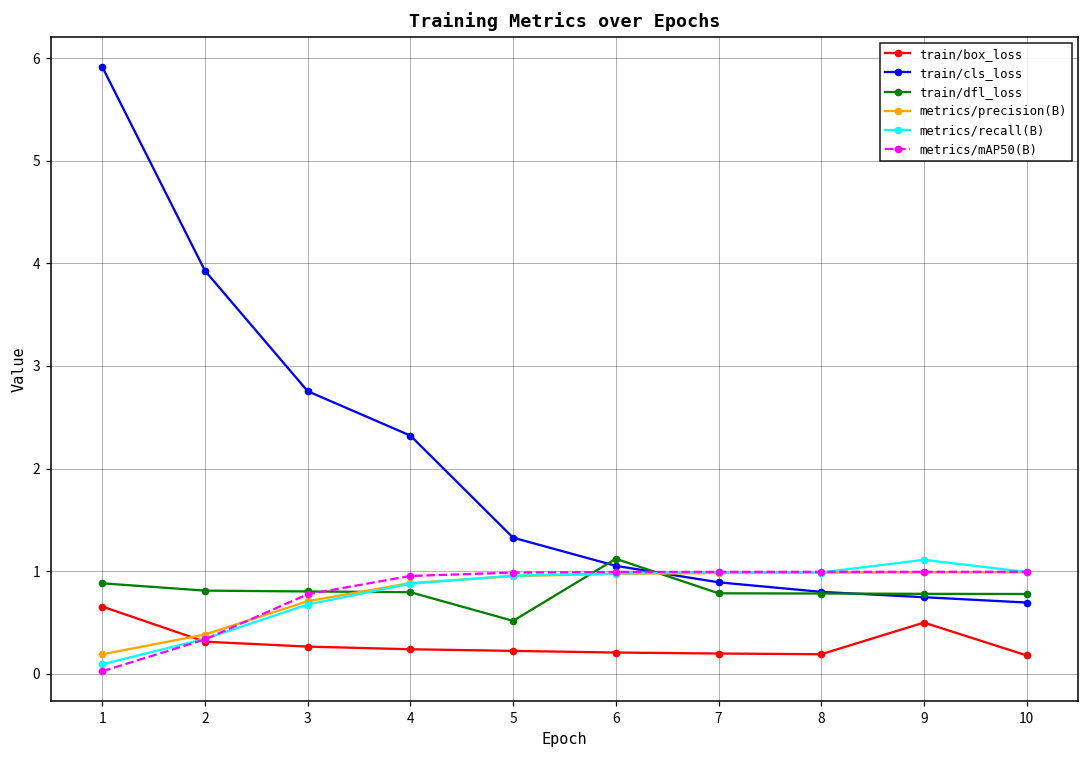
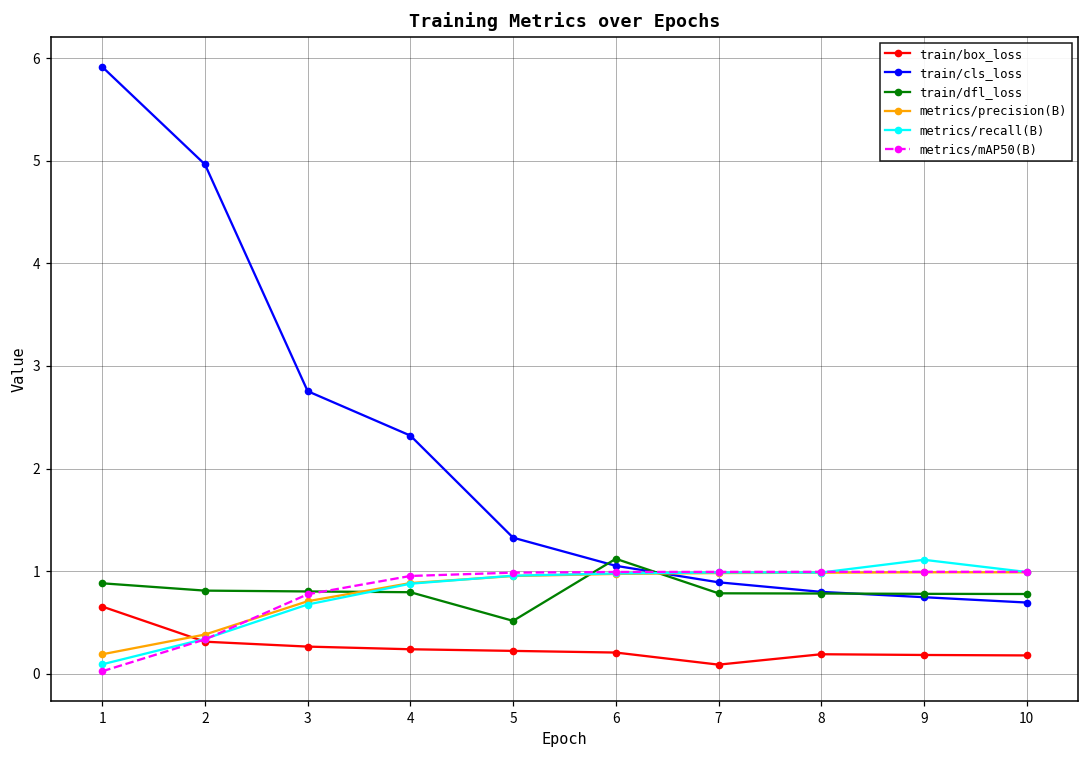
  {
    "train/box_loss": {
      "1": 0.7,
      "3": 0.3,
      "4": 0.2,
      "5": 0.2,
      "6": 0.2,
-     "7": 0.2,
+     "7": 0.1,
      "8": 0.2,
-     "9": 0.5,
+     "9": 0.2,
      "10": 0.2
    },
    "train/cls_loss": {
      "1": 5.9,
-     "2": 3.9,
+     "2": 5.0,
      "3": 2.8,
      "4": 2.3,
      "5": 1.3,
      "6": 1.1,
      "7": 0.9,
      "9": 0.7,
      "10": 0.7
    },
    "train/dfl_loss": {
      "1": 0.9,
      "2": 0.8,
      "4": 0.8,
      "5": 0.5,
      "6": 1.1,
      "7": 0.8,
      "9": 0.8,
      "10": 0.8
    },
    "metrics/precision(B)": {
      "1": 0.2,
      "2": 0.4,
      "3": 0.7
    },
    "metrics/recall(B)": {
      "1": 0.1,
      "3": 0.7,
      "9": 1.1
    },
    "metrics/mAP50(B)": {
      "1": 0.0,
      "4": 1.0,
      "5": 1.0
    }
  }
